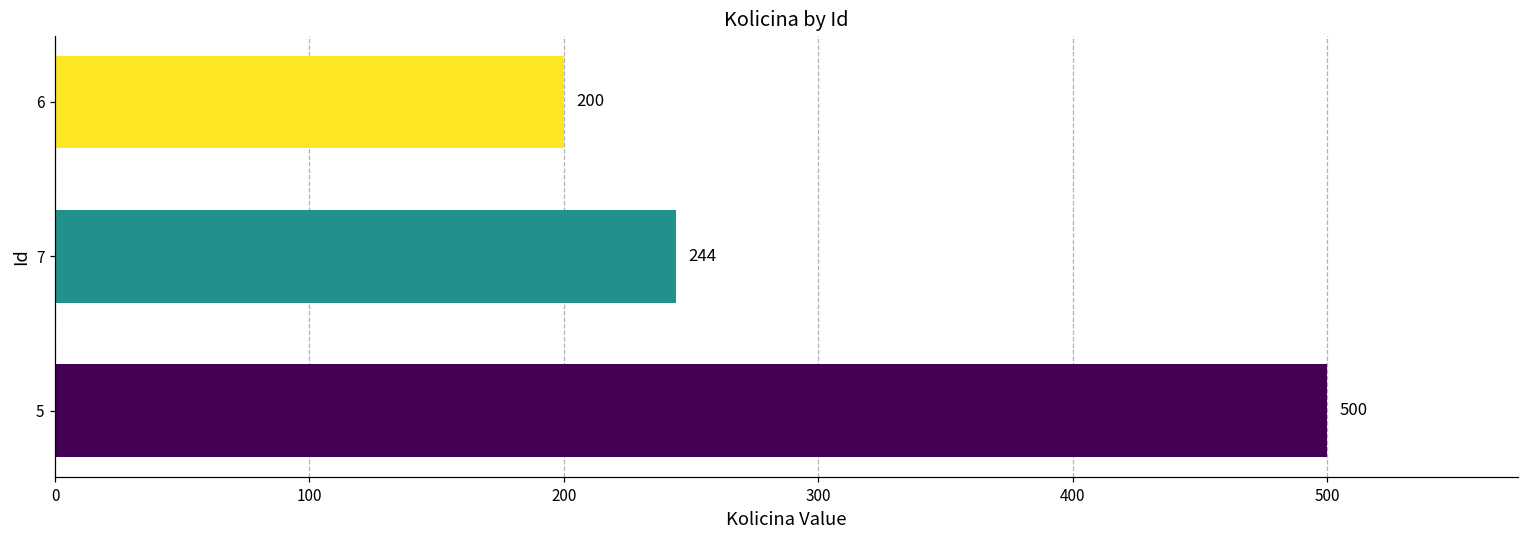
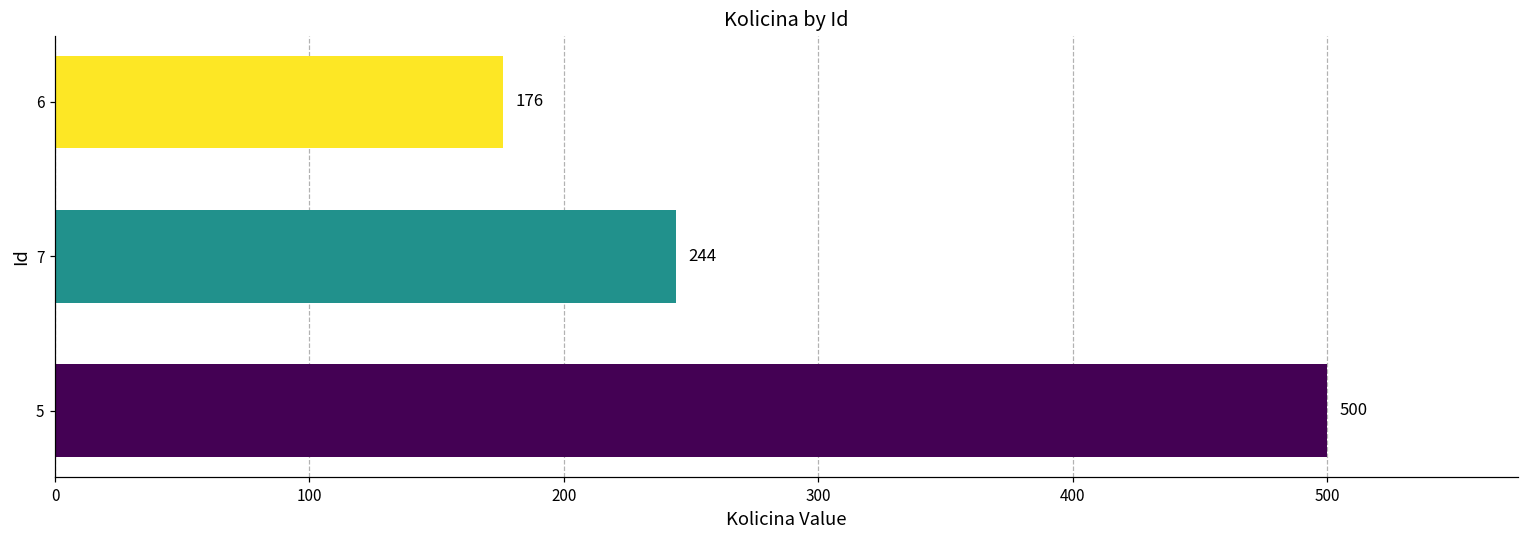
  {
-   "6": 200,
+   "6": 176,
    "7": 244,
    "5": 500
  }
